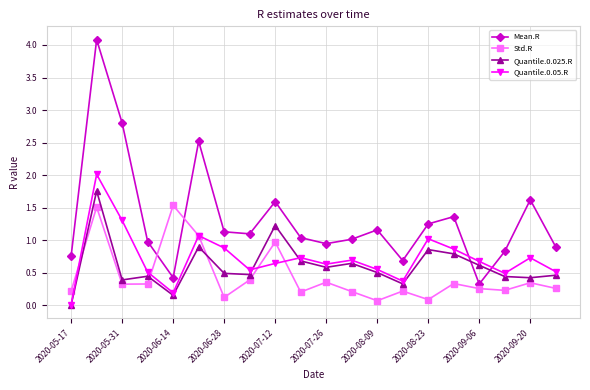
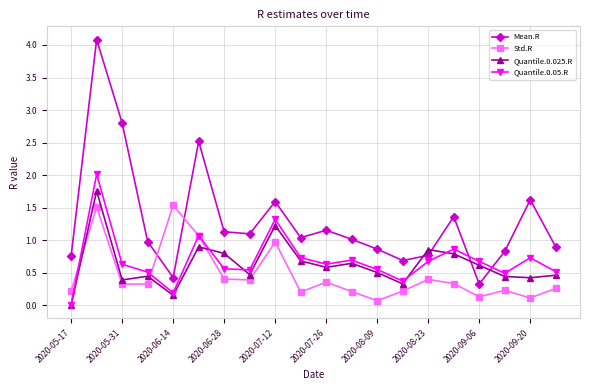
  {
    "Mean.R": {
      "2020-05-17": 0.8,
      "2020-05-31": 2.8,
      "2020-06-14": 0.4,
      "2020-06-28": 1.1,
      "2020-07-12": 1.6,
-     "2020-07-26": 0.9,
-     "2020-08-09": 1.2,
-     "2020-08-23": 1.3,
+     "2020-07-26": 1.2,
+     "2020-08-09": 0.9,
+     "2020-08-23": 0.8,
      "2020-09-06": 0.3,
      "2020-09-20": 1.6
    },
    "Std.R": {
      "2020-05-17": 0.2,
      "2020-05-31": 0.3,
      "2020-06-14": 1.5,
-     "2020-06-28": 0.1,
+     "2020-06-28": 0.4,
      "2020-07-12": 1.0,
      "2020-07-26": 0.4,
      "2020-08-09": 0.1,
-     "2020-08-23": 0.1,
-     "2020-09-06": 0.3,
-     "2020-09-20": 0.3
+     "2020-08-23": 0.4,
+     "2020-09-06": 0.1,
+     "2020-09-20": 0.1
    },
    "Quantile.0.025.R": {
      "2020-05-31": 0.4,
-     "2020-06-28": 0.5,
+     "2020-06-28": 0.8,
      "2020-07-12": 1.2,
      "2020-07-26": 0.6,
      "2020-08-09": 0.5,
      "2020-08-23": 0.9,
      "2020-09-06": 0.6,
      "2020-09-20": 0.4
    },
    "Quantile.0.05.R": {
-     "2020-05-31": 1.3,
-     "2020-06-28": 0.9,
-     "2020-07-12": 0.6,
+     "2020-05-31": 0.6,
+     "2020-06-28": 0.6,
+     "2020-07-12": 1.3,
      "2020-07-26": 0.6,
      "2020-08-09": 0.6,
-     "2020-08-23": 1.0,
+     "2020-08-23": 0.7,
      "2020-09-06": 0.7,
      "2020-09-20": 0.7
    }
  }
